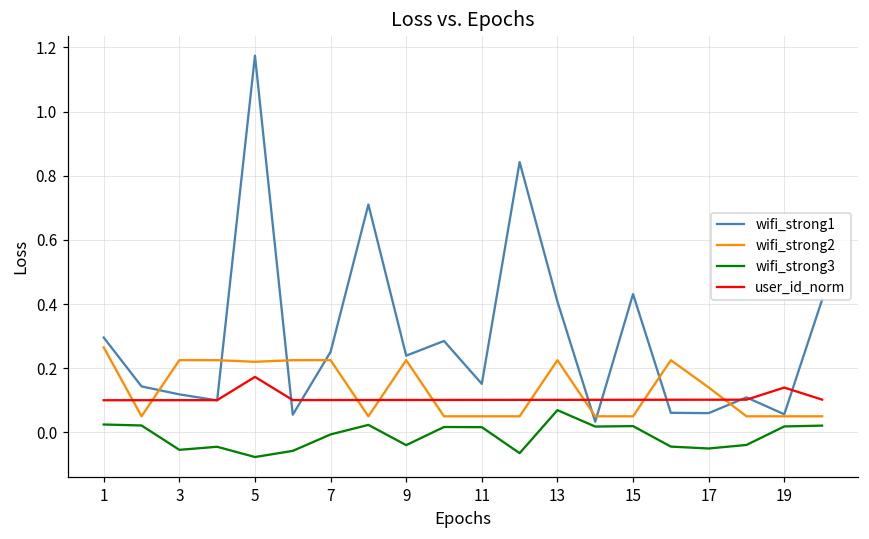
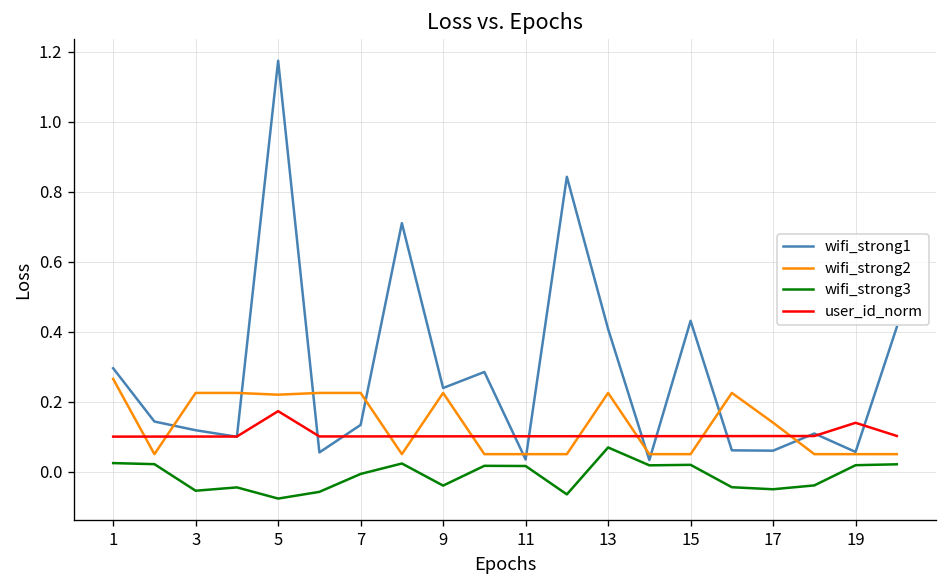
  {
    "wifi_strong1": {
      "1": 0.30,
      "3": 0.12,
      "5": 1.17,
-     "7": 0.25,
+     "7": 0.13,
      "9": 0.24,
-     "11": 0.15,
+     "11": 0.03,
      "13": 0.41,
      "15": 0.43,
      "17": 0.06
    },
    "wifi_strong2": {
      "1": 0.27,
      "3": 0.23,
      "5": 0.22,
      "7": 0.23,
      "9": 0.23,
      "11": 0.05,
      "13": 0.23,
      "15": 0.05,
      "17": 0.14
    },
    "wifi_strong3": {
      "1": 0.02,
      "3": -0.05,
      "5": -0.08,
      "7": -0.01,
      "9": -0.04,
      "11": 0.02,
      "13": 0.07,
      "15": 0.02,
      "17": -0.05,
      "19": 0.02
    },
    "user_id_norm": {
      "1": 0.10,
      "3": 0.10,
      "5": 0.17,
      "7": 0.10,
      "9": 0.10,
      "11": 0.10,
      "13": 0.10,
      "15": 0.10,
      "17": 0.10,
      "19": 0.14
    }
  }
